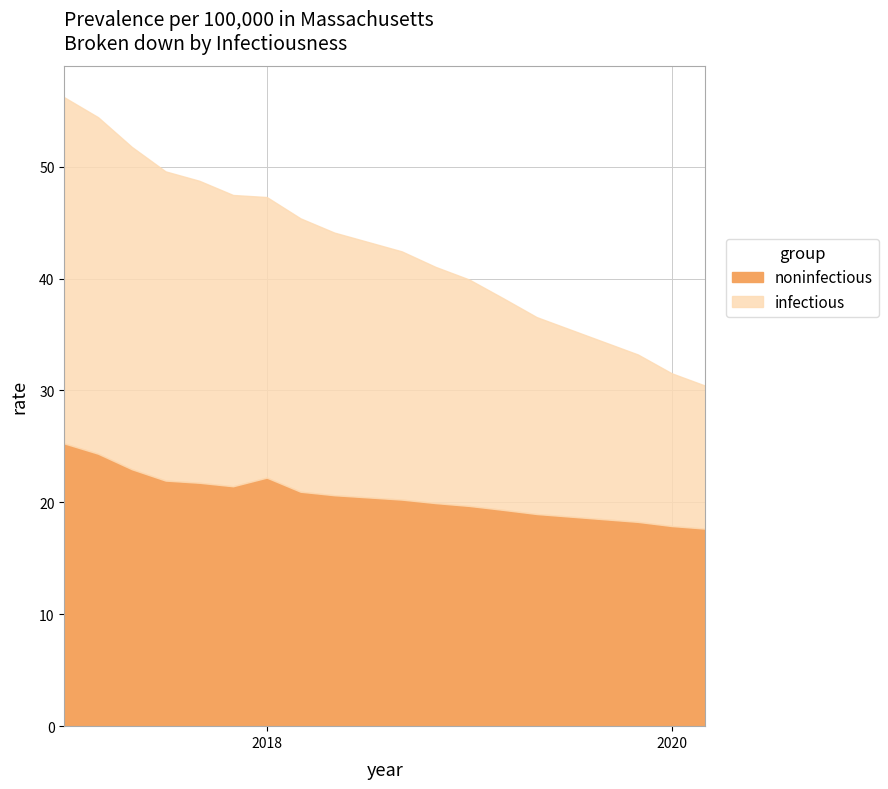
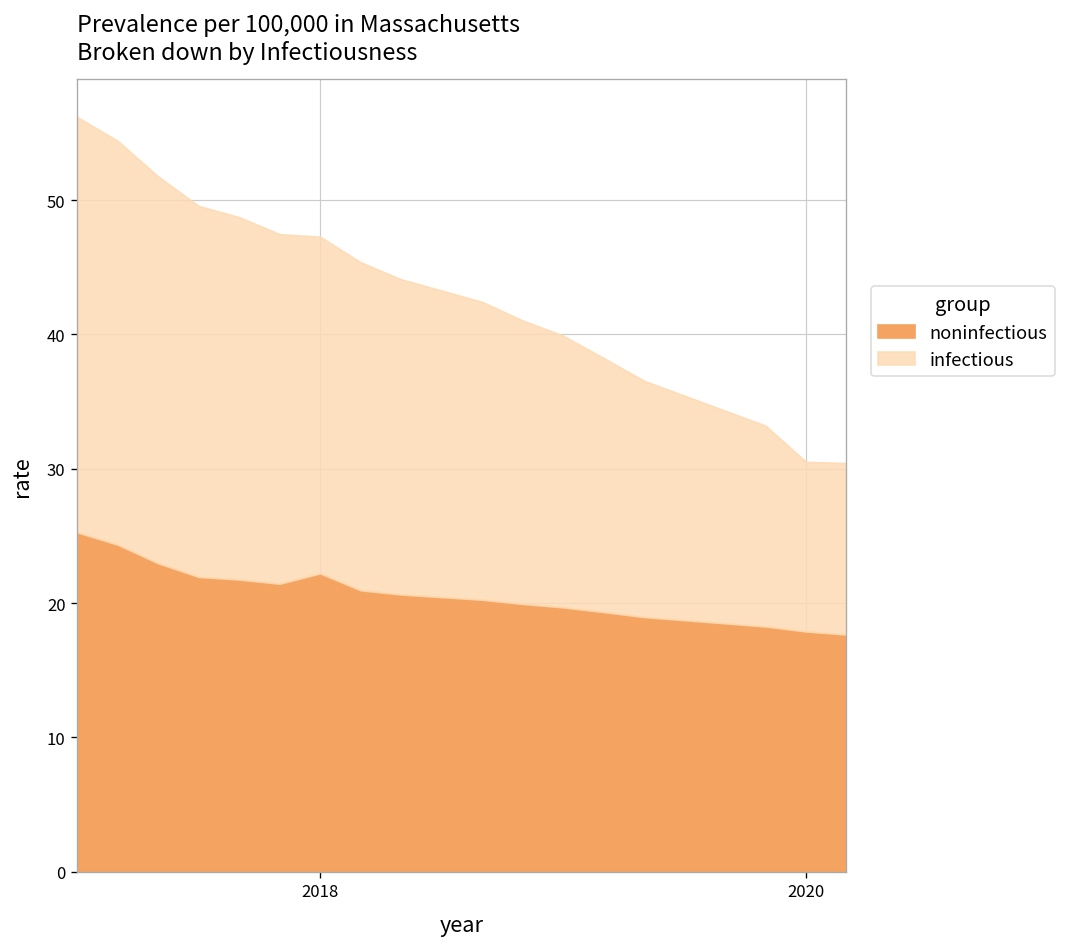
  {
    "noninfectious": {
      "2018": 22.2,
      "2020": 17.9
    },
    "infectious": {
      "2018": 25.1,
-     "2020": 13.6
+     "2020": 12.6
    }
  }
